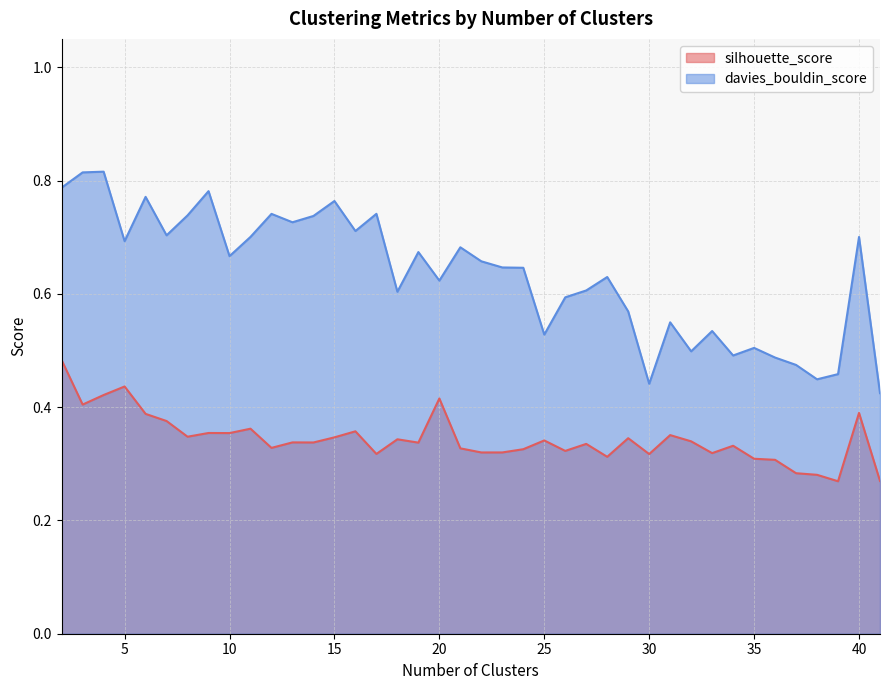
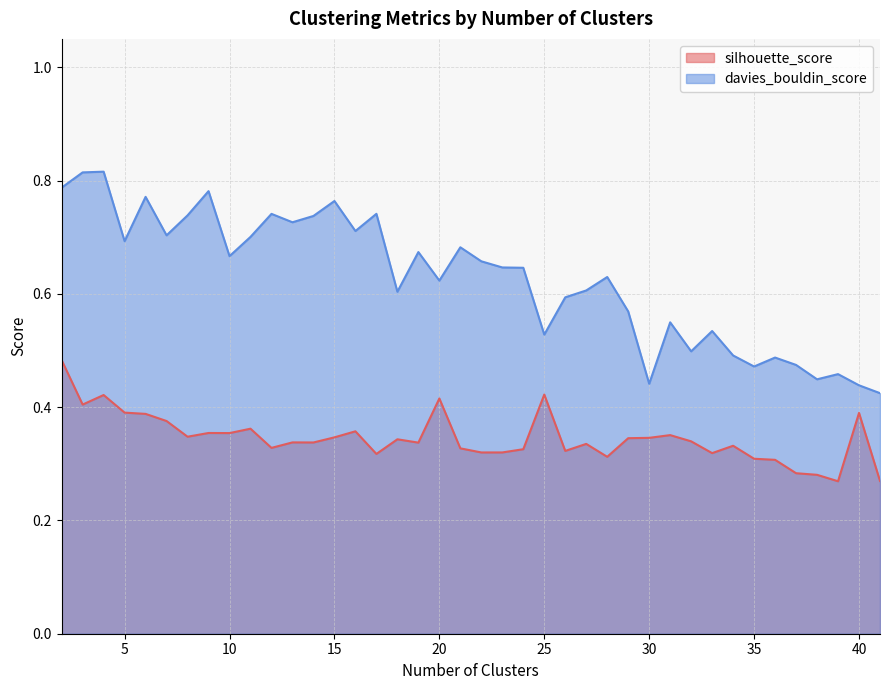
  {
    "silhouette_score": {
-     "5": 0.44,
+     "5": 0.39,
      "10": 0.35,
      "15": 0.35,
      "20": 0.42,
-     "25": 0.34,
-     "30": 0.32,
+     "25": 0.42,
+     "30": 0.35,
      "35": 0.31,
      "40": 0.39
    },
    "davies_bouldin_score": {
      "5": 0.69,
      "10": 0.67,
      "15": 0.76,
      "20": 0.62,
      "25": 0.53,
      "30": 0.44,
-     "35": 0.50,
-     "40": 0.70
+     "35": 0.47,
+     "40": 0.44
    }
  }
